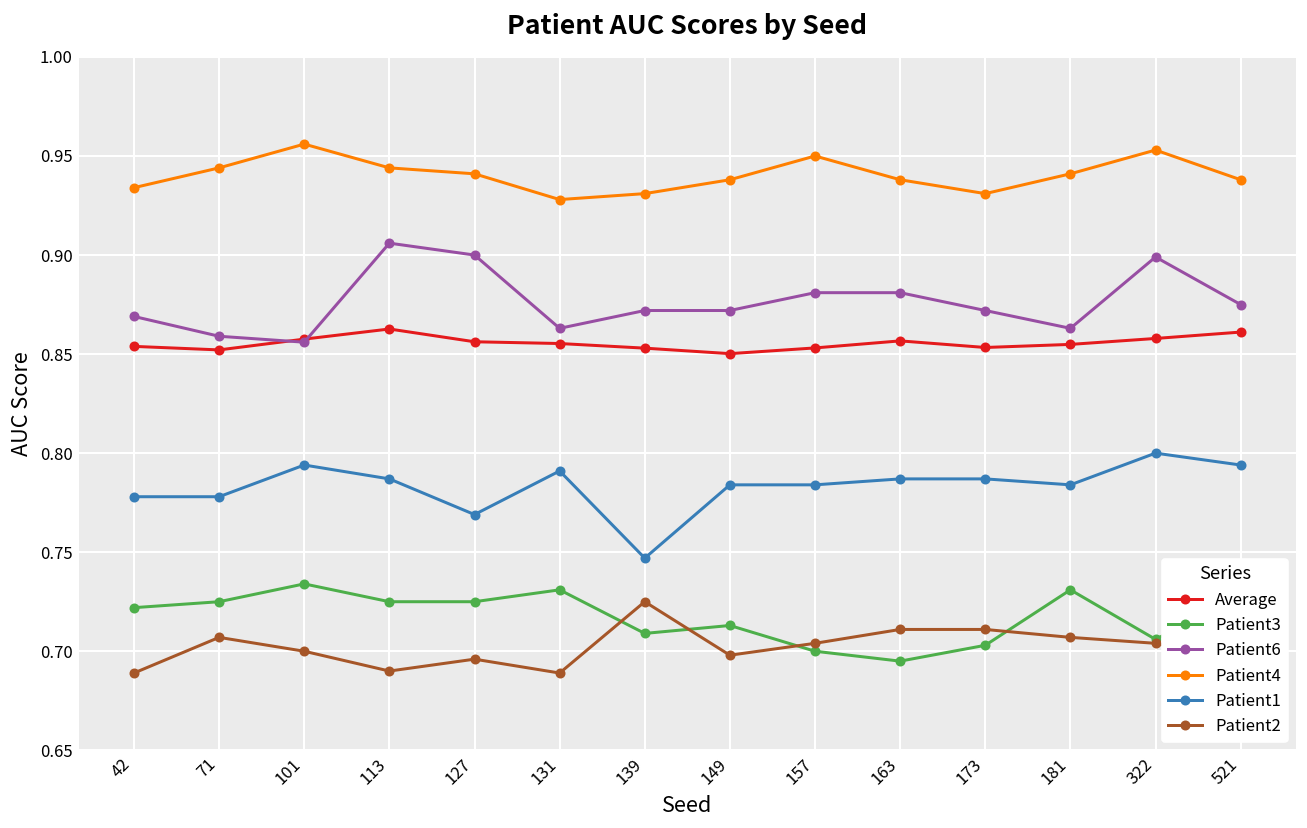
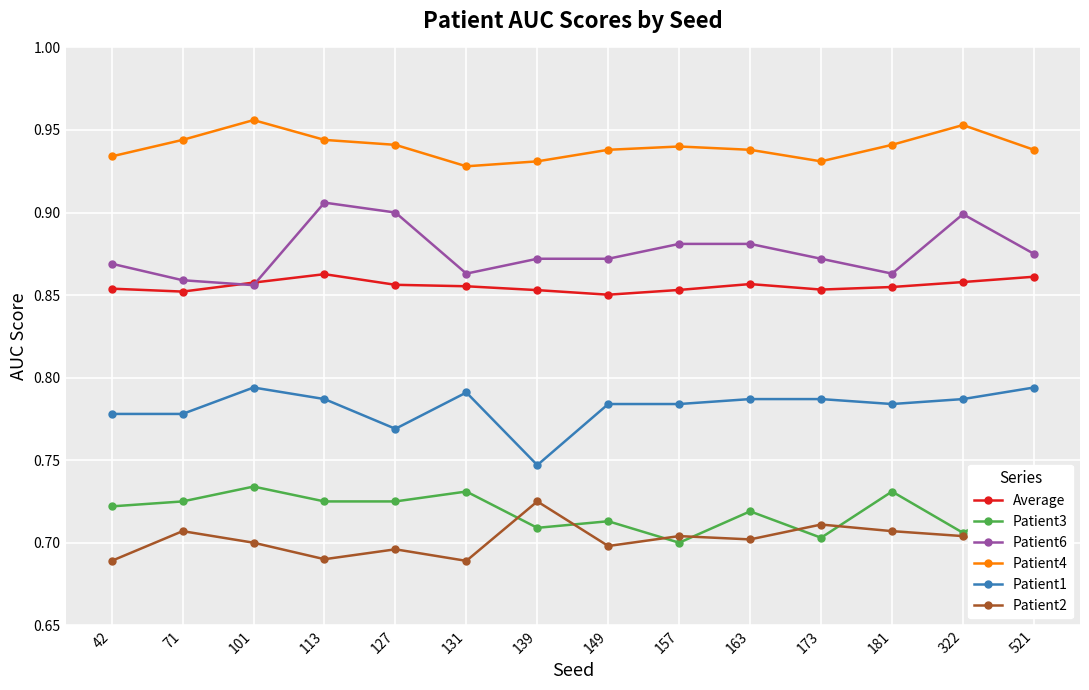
  {
    "Average": {
      "42": 0.854,
      "71": 0.852,
      "101": 0.858,
      "113": 0.863,
      "127": 0.856,
      "131": 0.855,
      "139": 0.853,
      "149": 0.850,
      "157": 0.853,
      "163": 0.857,
      "173": 0.853,
      "181": 0.855,
      "322": 0.858,
      "521": 0.861
    },
    "Patient3": {
      "42": 0.722,
      "71": 0.725,
      "101": 0.734,
      "113": 0.725,
      "127": 0.725,
      "131": 0.731,
      "139": 0.709,
      "149": 0.713,
      "157": 0.700,
-     "163": 0.695,
+     "163": 0.719,
      "173": 0.703,
      "181": 0.731,
      "322": 0.706
    },
    "Patient6": {
      "42": 0.869,
      "71": 0.859,
      "101": 0.856,
      "113": 0.906,
      "127": 0.900,
      "131": 0.863,
      "139": 0.872,
      "149": 0.872,
      "157": 0.881,
      "163": 0.881,
      "173": 0.872,
      "181": 0.863,
      "322": 0.899,
      "521": 0.875
    },
    "Patient4": {
      "42": 0.934,
      "71": 0.944,
      "101": 0.956,
      "113": 0.944,
      "127": 0.94,
      "131": 0.928,
      "139": 0.93,
      "149": 0.938,
-     "157": 0.95,
+     "157": 0.94,
      "163": 0.938,
      "173": 0.93,
      "181": 0.94,
      "322": 0.953,
      "521": 0.938
    },
    "Patient1": {
      "42": 0.778,
      "71": 0.778,
      "101": 0.794,
      "113": 0.787,
      "127": 0.769,
      "131": 0.791,
      "139": 0.747,
      "149": 0.784,
      "157": 0.784,
      "163": 0.787,
      "173": 0.787,
      "181": 0.784,
-     "322": 0.800,
+     "322": 0.787,
      "521": 0.794
    },
    "Patient2": {
      "42": 0.689,
      "71": 0.707,
      "101": 0.700,
      "113": 0.690,
      "127": 0.696,
      "131": 0.689,
      "139": 0.725,
      "149": 0.698,
      "157": 0.704,
-     "163": 0.711,
+     "163": 0.702,
      "173": 0.711,
      "181": 0.707,
      "322": 0.704
    }
  }
